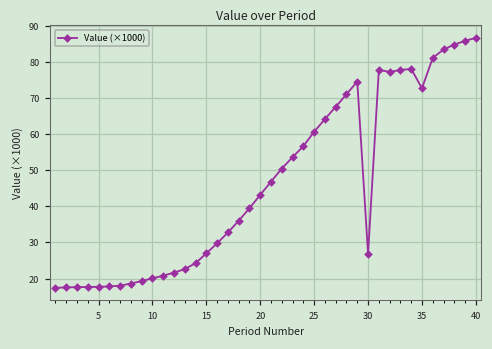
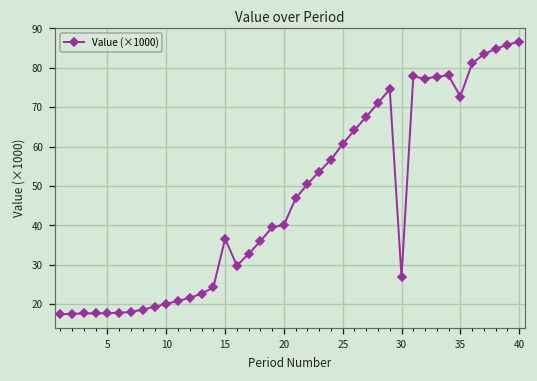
  {
    "5": 18,
    "10": 20,
-   "15": 27,
-   "20": 43,
+   "15": 37,
+   "20": 40,
    "25": 61,
    "30": 27,
    "35": 73,
    "40": 87
  }
